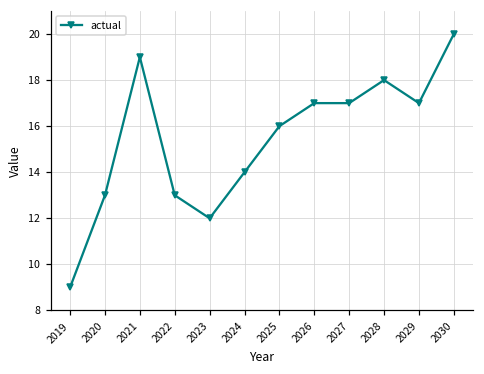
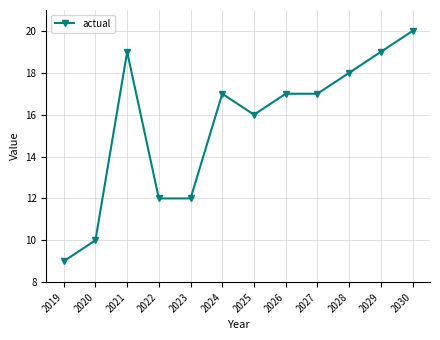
  {
    "2019": 9,
-   "2020": 13,
+   "2020": 10,
    "2021": 19,
-   "2022": 13,
+   "2022": 12,
    "2023": 12,
-   "2024": 14,
+   "2024": 17,
    "2025": 16,
    "2026": 17,
    "2027": 17,
    "2028": 18,
-   "2029": 17,
+   "2029": 19,
    "2030": 20
  }
